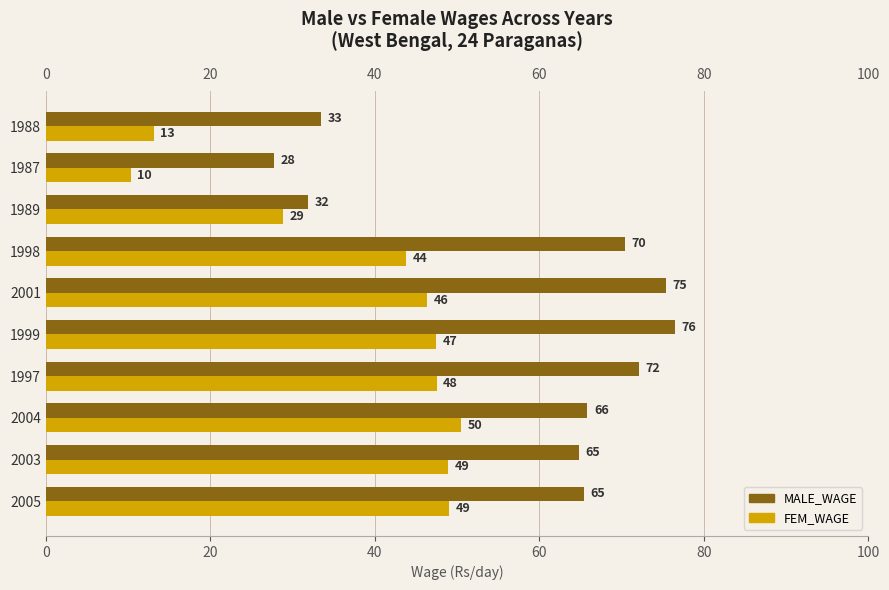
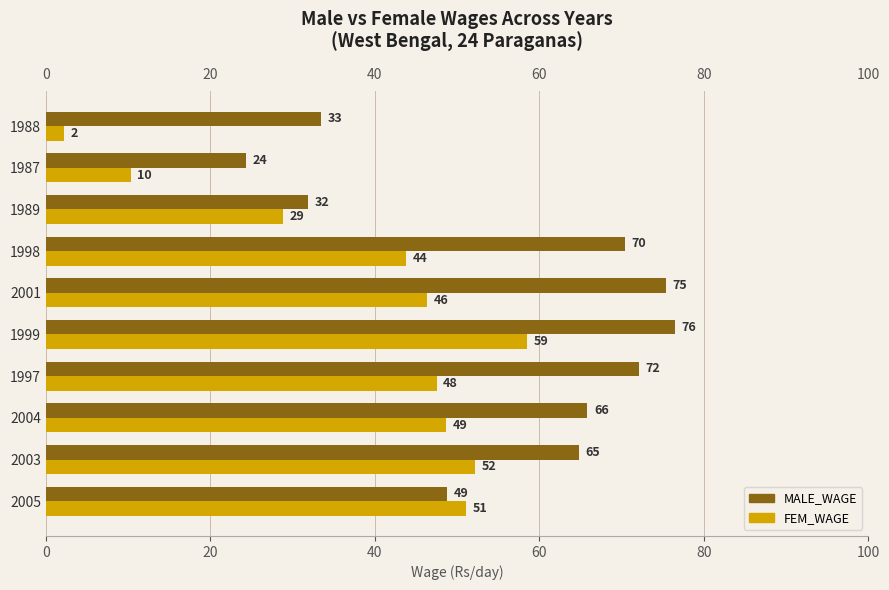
  {
    "MALE_WAGE": {
      "1988": 33,
-     "1987": 28,
+     "1987": 24,
      "1989": 32,
      "1998": 70,
      "2001": 75,
      "1999": 76,
      "1997": 72,
      "2004": 66,
      "2003": 65,
-     "2005": 65
+     "2005": 49
    },
    "FEM_WAGE": {
-     "1988": 13,
+     "1988": 2,
      "1987": 10,
      "1989": 29,
      "1998": 44,
      "2001": 46,
-     "1999": 47,
+     "1999": 59,
      "1997": 48,
-     "2004": 50,
-     "2003": 49,
-     "2005": 49
+     "2004": 49,
+     "2003": 52,
+     "2005": 51
    }
  }
